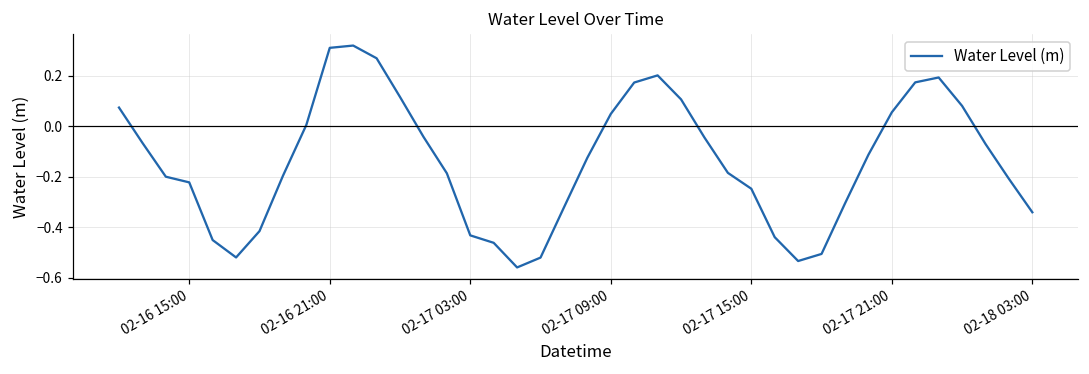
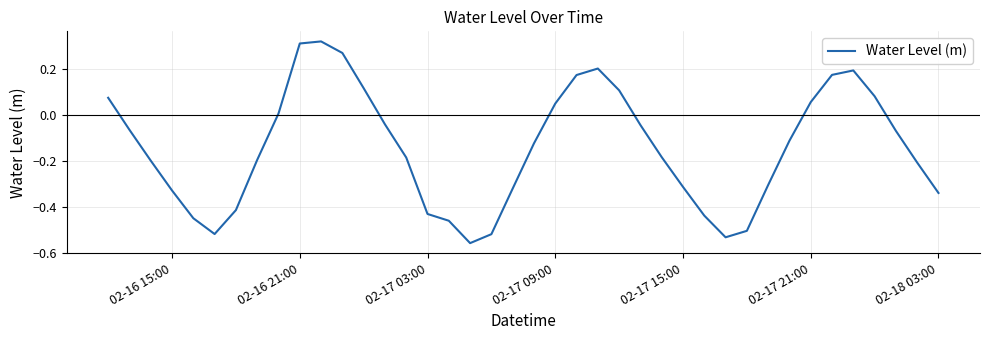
  {
-   "02-16 15:00": -0.22,
+   "02-16 15:00": -0.33,
    "02-16 21:00": 0.31,
    "02-17 03:00": -0.43,
    "02-17 09:00": 0.05,
-   "02-17 15:00": -0.25,
+   "02-17 15:00": -0.31,
    "02-17 21:00": 0.06,
    "02-18 03:00": -0.34
  }
